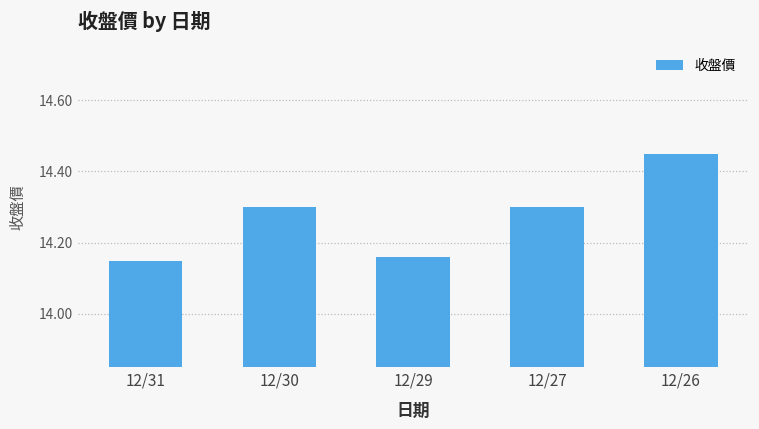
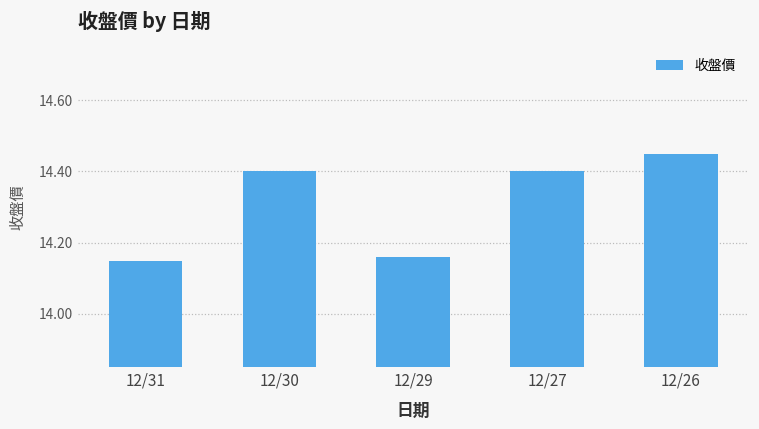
  {
    "12/31": 14.15,
-   "12/30": 14.3,
+   "12/30": 14.4,
    "12/29": 14.16,
-   "12/27": 14.3,
+   "12/27": 14.4,
    "12/26": 14.45
  }
